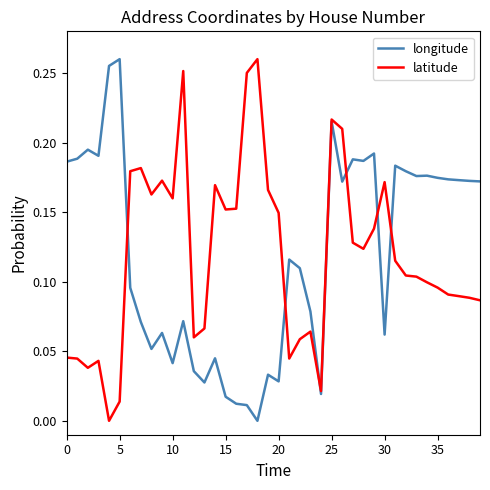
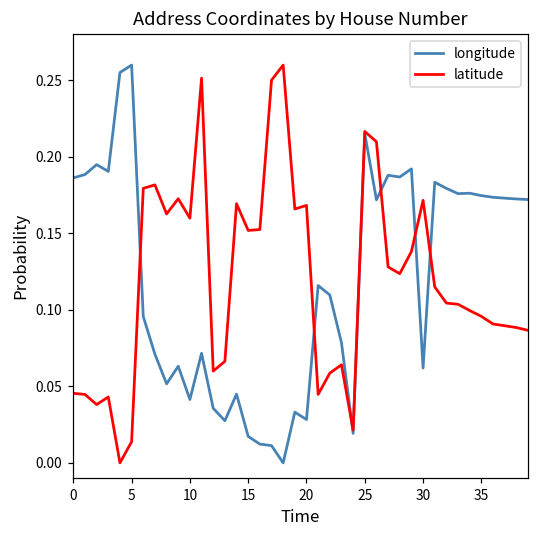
  {
    "longitude": {
      "0": 0.186,
      "5": 0.260,
      "10": 0.041,
      "15": 0.017,
      "20": 0.028,
      "30": 0.062,
      "35": 0.175
    },
    "latitude": {
      "0": 0.045,
      "5": 0.014,
      "10": 0.160,
      "15": 0.152,
-     "20": 0.149,
+     "20": 0.168,
      "30": 0.172,
      "35": 0.096
    }
  }
